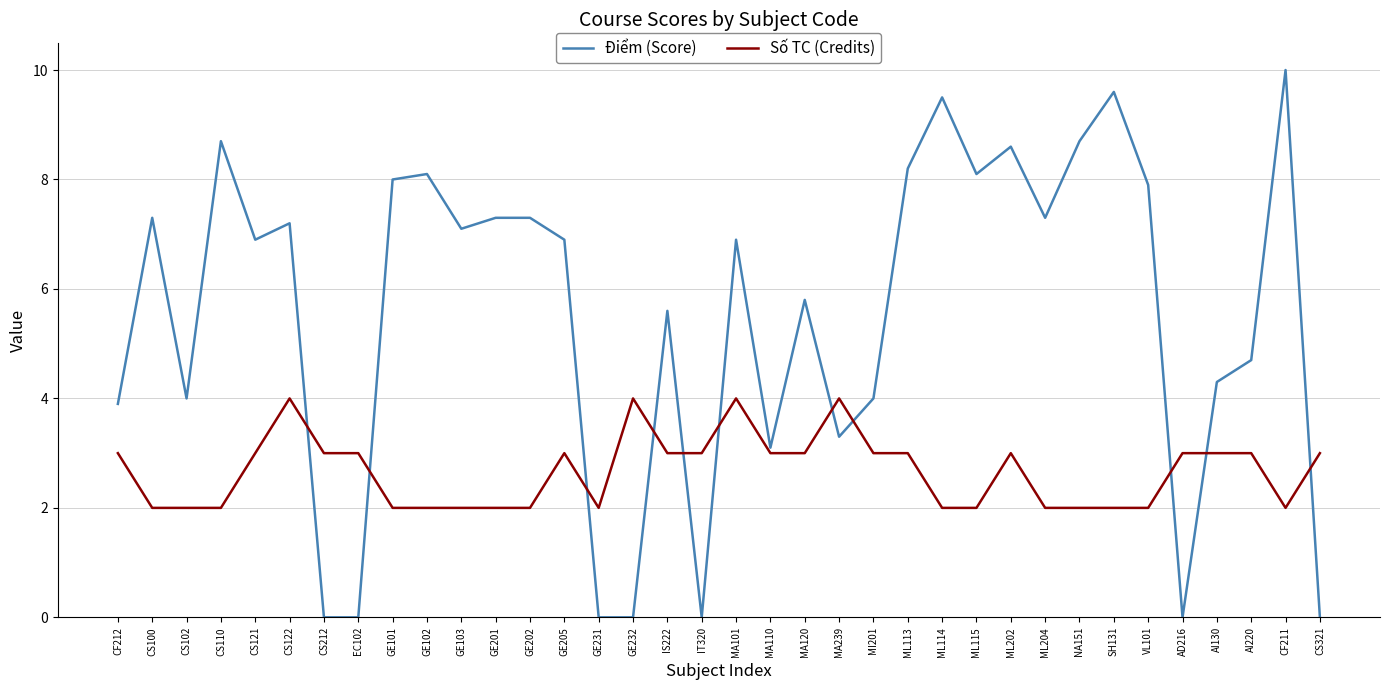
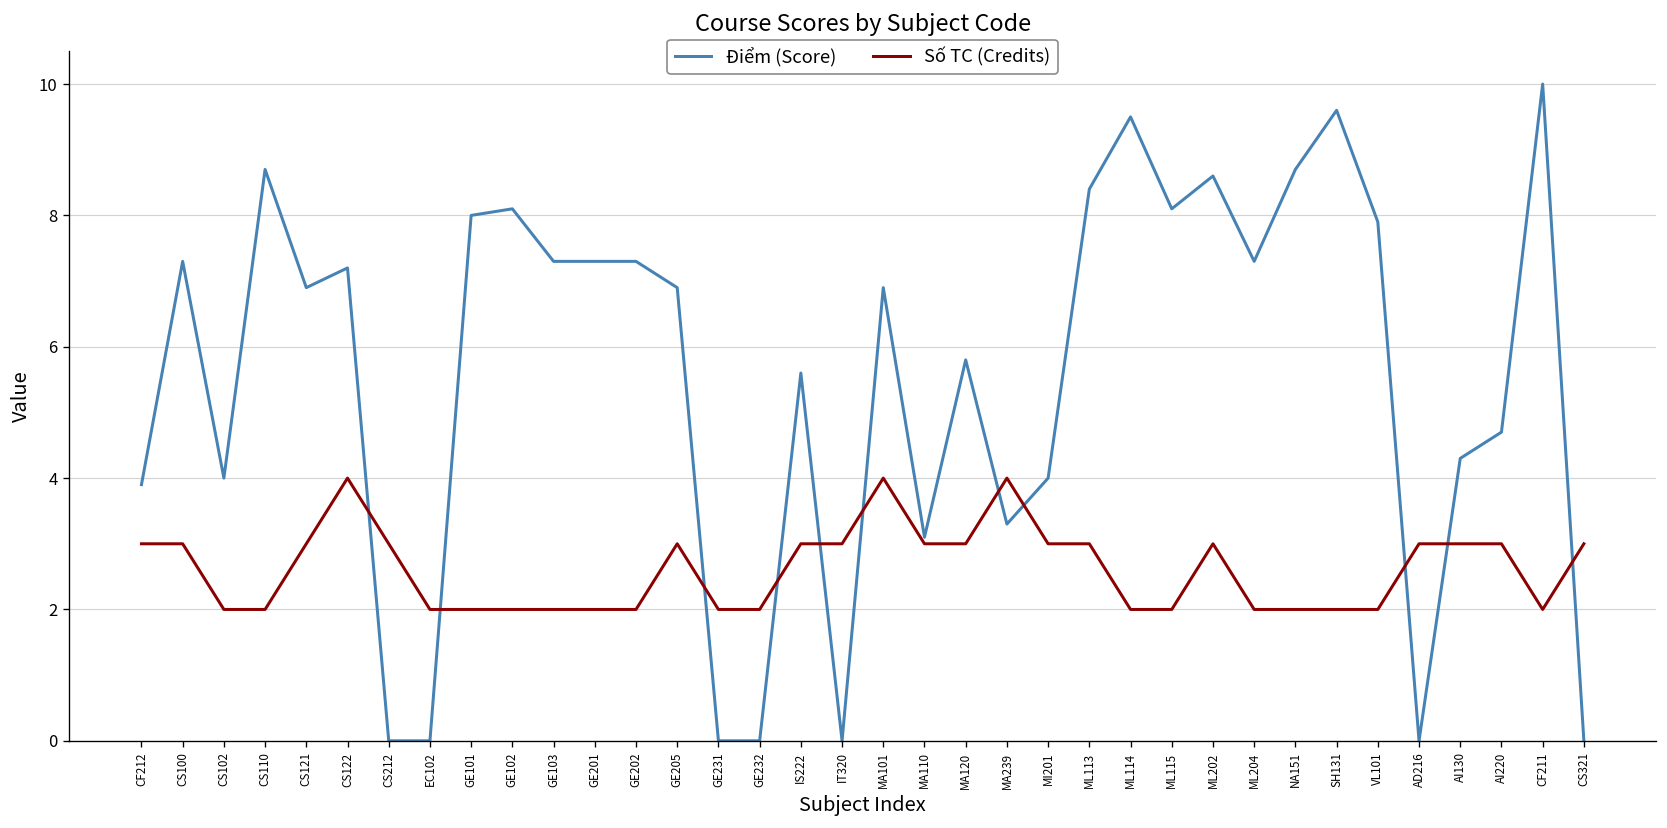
  {
    "Điểm (Score)": {
      "CF212": 3.9,
      "CS100": 7.3,
      "CS102": 4.0,
      "CS110": 8.7,
      "CS121": 6.9,
      "CS122": 7.2,
      "CS212": 0.0,
      "EC102": 0.0,
      "GE101": 8.0,
      "GE102": 8.1,
-     "GE103": 7.1,
+     "GE103": 7.3,
      "GE201": 7.3,
      "GE202": 7.3,
      "GE205": 6.9,
      "GE231": 0.0,
      "GE232": 0.0,
      "IS222": 5.6,
      "IT320": 0.0,
      "MA101": 6.9,
      "MA110": 3.1,
      "MA120": 5.8,
      "MA239": 3.3,
      "MI201": 4.0,
-     "ML113": 8.2,
+     "ML113": 8.4,
      "ML114": 9.5,
      "ML115": 8.1,
      "ML202": 8.6,
      "ML204": 7.3,
      "NA151": 8.7,
      "SH131": 9.6,
      "VL101": 7.9,
      "AD216": 0.0,
      "AI130": 4.3,
      "AI220": 4.7,
      "CF211": 10.0,
      "CS321": 0.0
    },
    "Số TC (Credits)": {
      "CF212": 3,
-     "CS100": 2,
+     "CS100": 3,
      "CS102": 2,
      "CS110": 2,
      "CS121": 3,
      "CS122": 4,
      "CS212": 3,
-     "EC102": 3,
+     "EC102": 2,
      "GE101": 2,
      "GE102": 2,
      "GE103": 2,
      "GE201": 2,
      "GE202": 2,
      "GE205": 3,
      "GE231": 2,
-     "GE232": 4,
+     "GE232": 2,
      "IS222": 3,
      "IT320": 3,
      "MA101": 4,
      "MA110": 3,
      "MA120": 3,
      "MA239": 4,
      "MI201": 3,
      "ML113": 3,
      "ML114": 2,
      "ML115": 2,
      "ML202": 3,
      "ML204": 2,
      "NA151": 2,
      "SH131": 2,
      "VL101": 2,
      "AD216": 3,
      "AI130": 3,
      "AI220": 3,
      "CF211": 2,
      "CS321": 3
    }
  }
